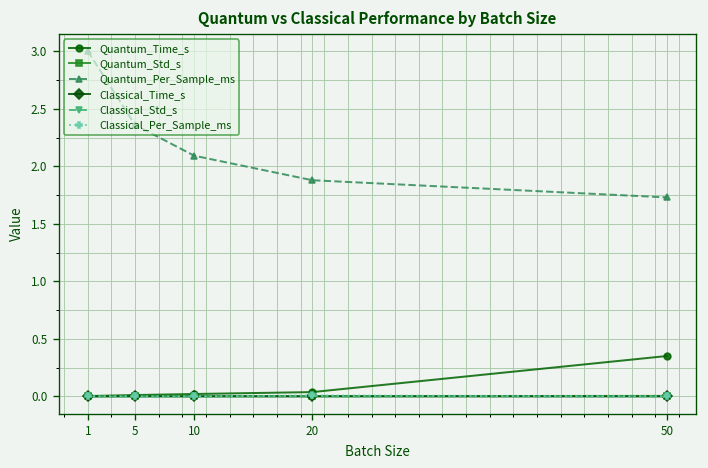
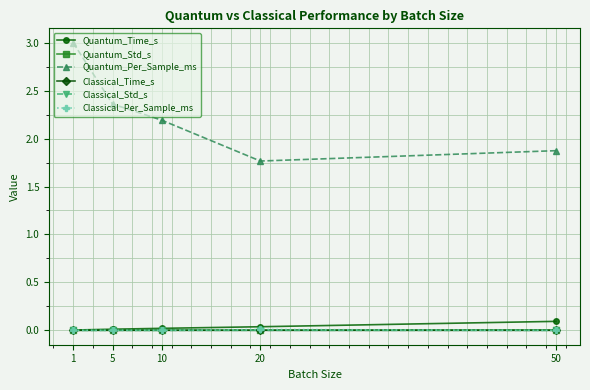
  {
    "Quantum_Time_s": {
      "20": 0.0,
-     "50": 0.4
+     "50": 0.1
    },
    "Classical_Per_Sample_ms": {
      "20": 0.0,
      "50": 0.0
    },
    "Quantum_Per_Sample_ms": {
-     "10": 2.1,
-     "20": 1.9,
-     "50": 1.7
+     "10": 2.2,
+     "20": 1.8,
+     "50": 1.9
    }
  }
